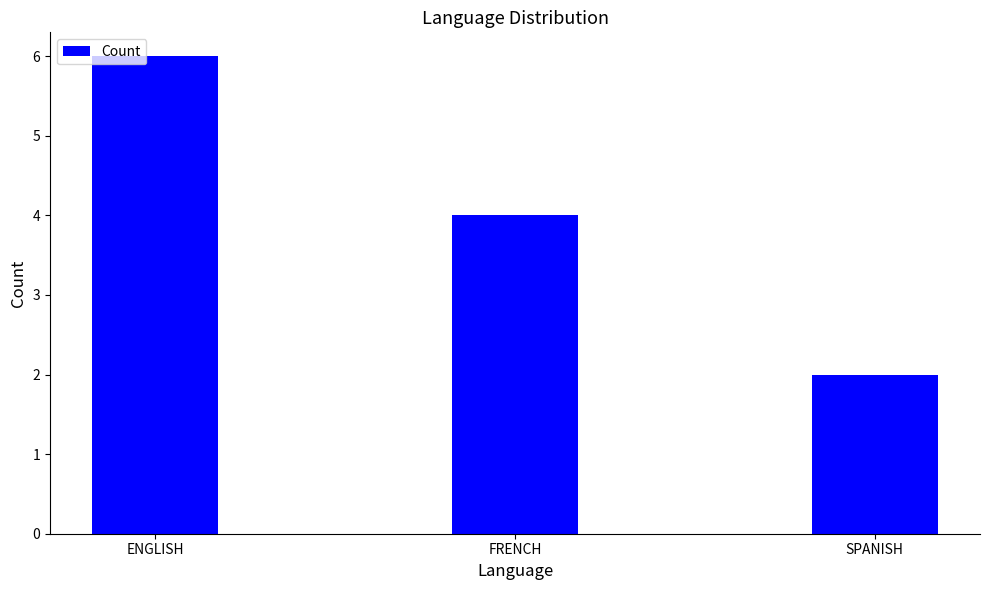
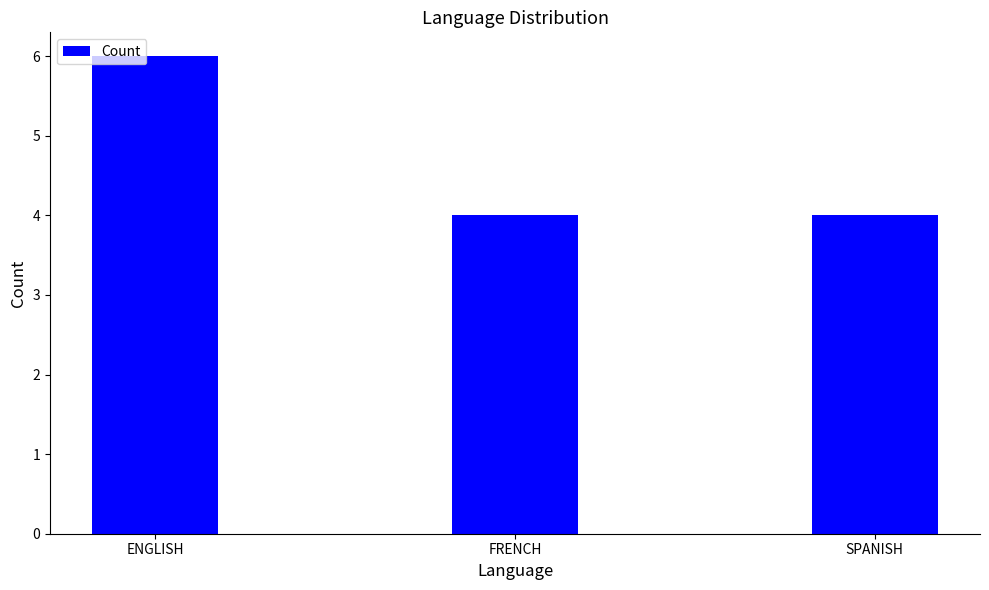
  {
    "ENGLISH": 6,
    "FRENCH": 4,
-   "SPANISH": 2
+   "SPANISH": 4
  }
